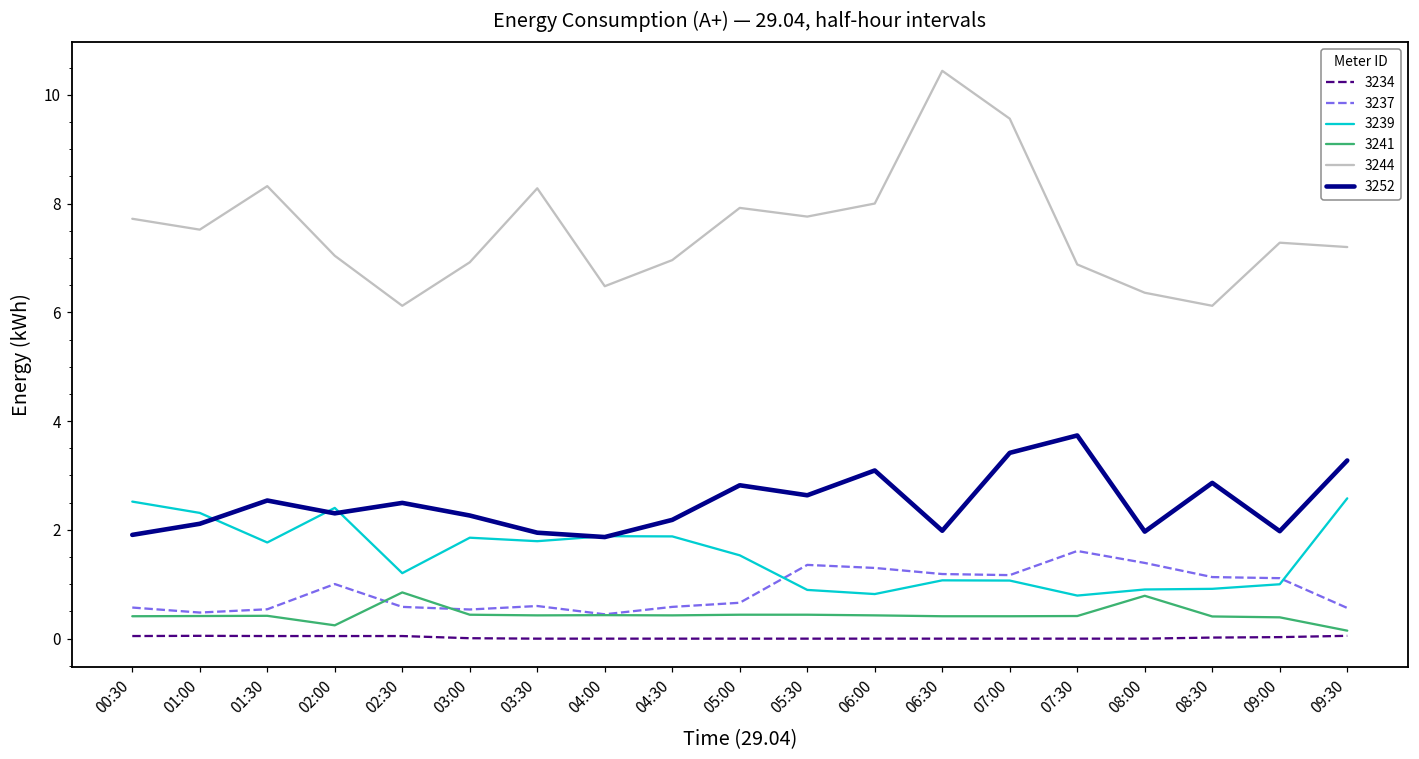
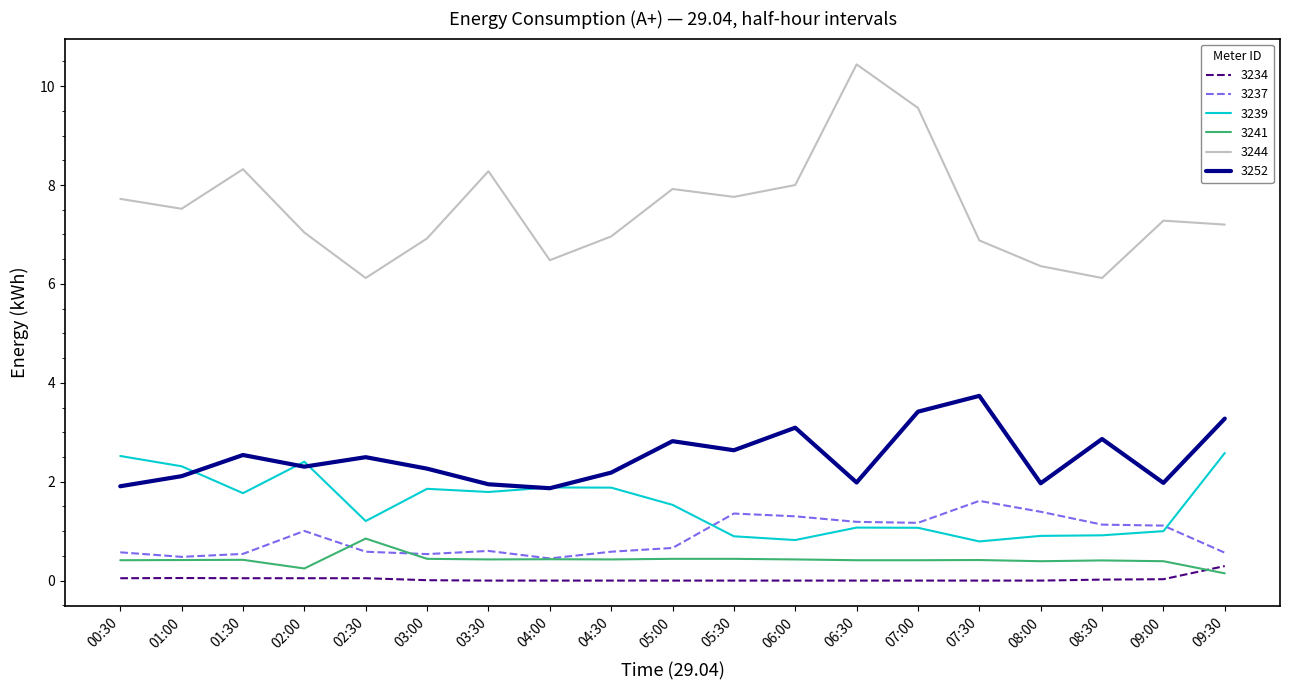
  {
    "3234": {
      "00:30": 0.0,
      "01:00": 0.1,
      "01:30": 0.0,
      "02:00": 0.0,
      "02:30": 0.0,
      "03:00": 0.0,
      "03:30": 0.0,
      "04:00": 0.0,
      "04:30": 0.0,
      "05:00": 0.0,
      "05:30": 0.0,
      "06:00": 0.0,
      "06:30": 0.0,
      "07:00": 0.0,
      "07:30": 0.0,
      "08:00": 0.0,
      "08:30": 0.0,
      "09:00": 0.0,
-     "09:30": 0.1
+     "09:30": 0.3
    },
    "3237": {
      "00:30": 0.6,
      "01:00": 0.5,
      "01:30": 0.5,
      "02:00": 1.0,
      "02:30": 0.6,
      "03:00": 0.5,
      "03:30": 0.6,
      "04:30": 0.6,
      "05:00": 0.7,
      "05:30": 1.4,
      "06:00": 1.3,
      "06:30": 1.2,
      "07:00": 1.2,
      "07:30": 1.6,
      "08:00": 1.4,
      "08:30": 1.1,
      "09:00": 1.1,
      "09:30": 0.6
    },
    "3239": {
      "00:30": 2.5,
      "01:00": 2.3,
      "01:30": 1.8,
      "02:00": 2.4,
      "02:30": 1.2,
      "03:00": 1.9,
      "03:30": 1.8,
      "04:30": 1.9,
      "05:00": 1.5,
      "05:30": 0.9,
      "06:00": 0.8,
      "06:30": 1.1,
      "07:00": 1.1,
      "07:30": 0.8,
      "08:00": 0.9,
      "08:30": 0.9,
      "09:00": 1.0,
      "09:30": 2.6
    },
    "3241": {
      "00:30": 0.4,
      "01:00": 0.4,
      "01:30": 0.4,
      "02:00": 0.2,
      "02:30": 0.9,
      "03:00": 0.4,
      "03:30": 0.4,
      "04:30": 0.4,
      "05:00": 0.4,
      "05:30": 0.4,
      "06:00": 0.4,
      "06:30": 0.4,
      "07:00": 0.4,
      "07:30": 0.4,
-     "08:00": 0.8,
+     "08:00": 0.4,
      "08:30": 0.4,
      "09:00": 0.4,
      "09:30": 0.1
    },
    "3244": {
      "00:30": 7.7,
      "01:00": 7.5,
      "01:30": 8.3,
      "02:00": 7.0,
      "02:30": 6.1,
      "03:00": 6.9,
      "03:30": 8.3,
      "04:00": 6.5,
      "04:30": 7.0,
      "05:00": 7.9,
      "05:30": 7.8,
      "06:00": 8.0,
      "06:30": 10.4,
      "07:00": 9.6,
      "07:30": 6.9,
      "08:00": 6.4,
      "08:30": 6.1,
      "09:00": 7.3,
      "09:30": 7.2
    },
    "3252": {
      "00:30": 1.9,
      "01:00": 2.1,
      "01:30": 2.5,
      "02:00": 2.3,
      "02:30": 2.5,
      "03:00": 2.3,
      "03:30": 1.9,
      "04:30": 2.2,
      "05:00": 2.8,
      "05:30": 2.6,
      "06:00": 3.1,
      "06:30": 2.0,
      "07:00": 3.4,
      "07:30": 3.7,
      "08:00": 2.0,
      "08:30": 2.9,
      "09:00": 2.0,
      "09:30": 3.3
    }
  }
